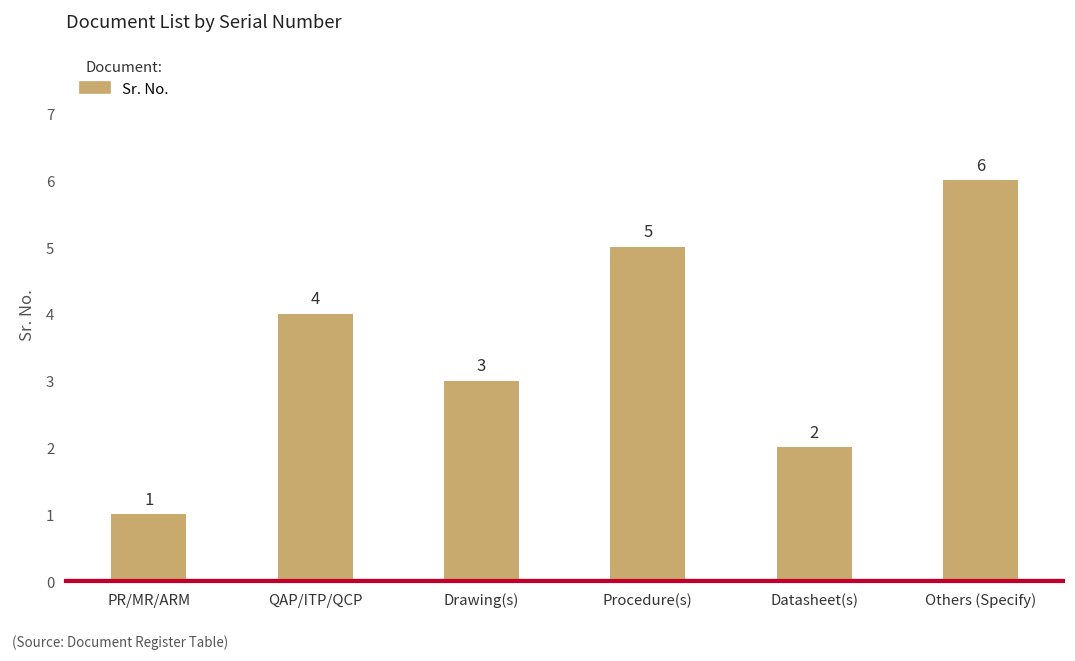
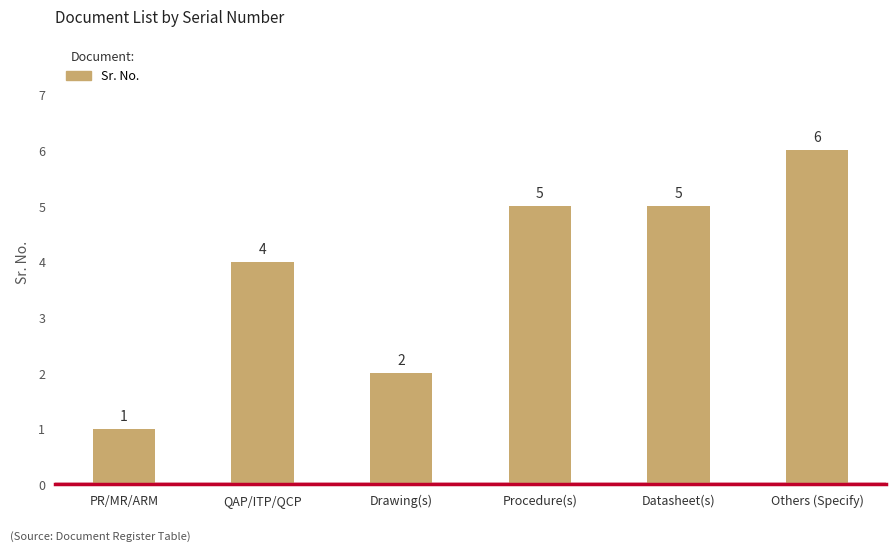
  {
    "PR/MR/ARM": 1,
    "QAP/ITP/QCP": 4,
-   "Drawing(s)": 3,
+   "Drawing(s)": 2,
    "Procedure(s)": 5,
-   "Datasheet(s)": 2,
+   "Datasheet(s)": 5,
    "Others (Specify)": 6
  }
